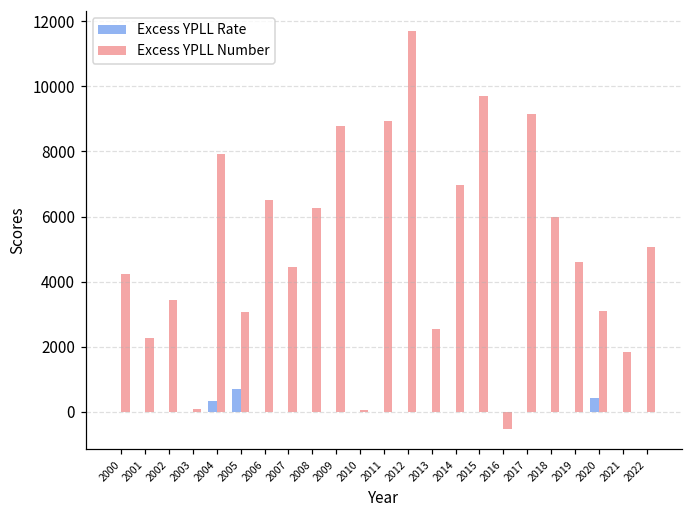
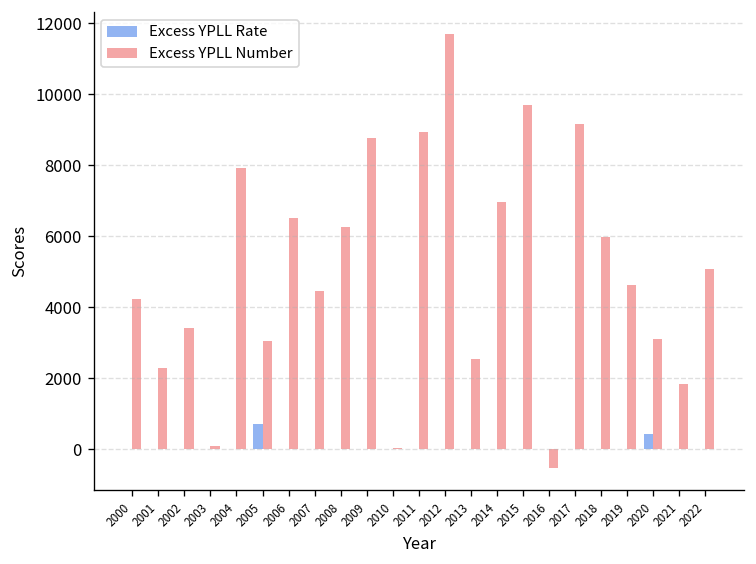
  {
    "Excess YPLL Rate": {
-     "2004": 400,
+     "2004": 0,
      "2005": 700,
      "2020": 400
    },
    "Excess YPLL Number": {
      "2000": 4200,
      "2001": 2300,
      "2002": 3400,
      "2003": 100,
      "2004": 7900,
      "2005": 3100,
      "2006": 6500,
      "2007": 4500,
      "2008": 6300,
      "2009": 8800,
      "2011": 8900,
      "2012": 11700,
      "2013": 2500,
      "2014": 7000,
      "2015": 9700,
      "2016": -500,
      "2017": 9200,
      "2018": 6000,
      "2019": 4600,
      "2020": 3100,
      "2021": 1800,
      "2022": 5100
    }
  }
